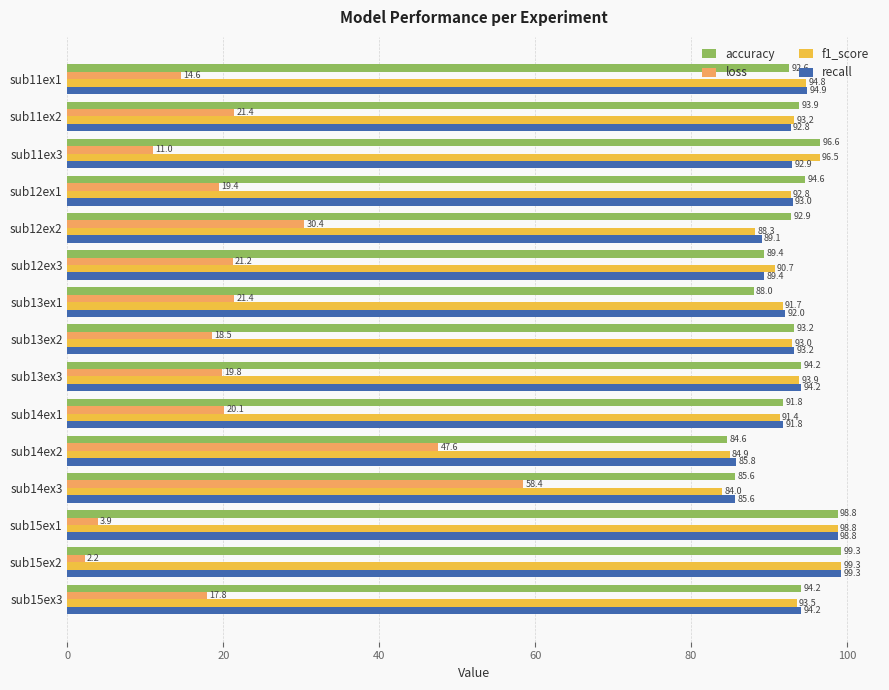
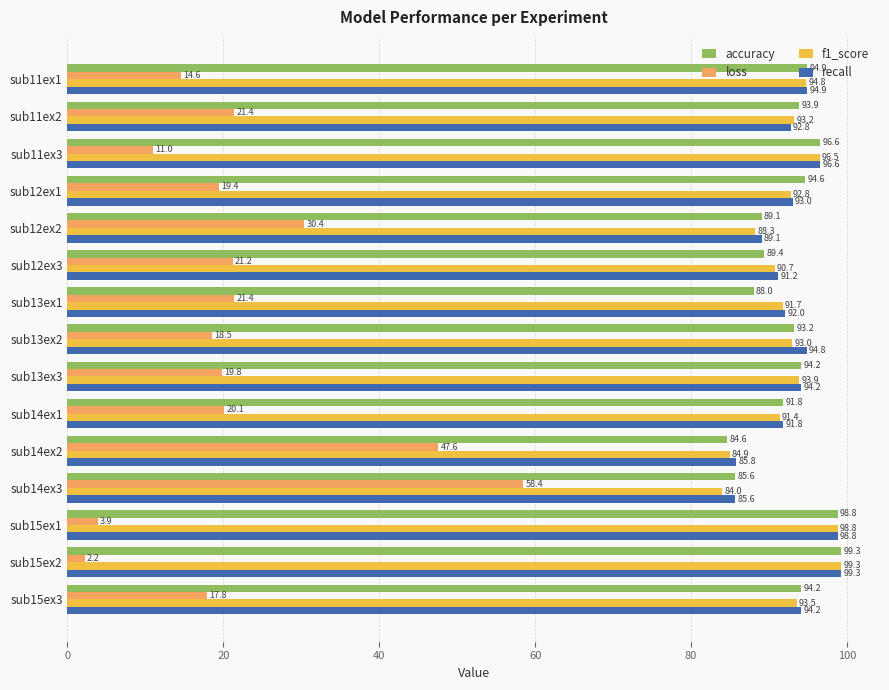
  {
    "accuracy": {
-     "sub11ex1": 92.6,
+     "sub11ex1": 94.9,
      "sub11ex2": 93.9,
      "sub11ex3": 96.6,
      "sub12ex1": 94.6,
-     "sub12ex2": 92.9,
+     "sub12ex2": 89.1,
      "sub12ex3": 89.4,
      "sub13ex1": 88.0,
      "sub13ex2": 93.2,
      "sub13ex3": 94.2,
      "sub14ex1": 91.8,
      "sub14ex2": 84.6,
      "sub14ex3": 85.6,
      "sub15ex1": 98.8,
      "sub15ex2": 99.3,
      "sub15ex3": 94.2
    },
    "recall": {
      "sub11ex2": 92.8,
-     "sub11ex3": 92.9,
+     "sub11ex3": 96.6,
      "sub12ex2": 89.1,
-     "sub12ex3": 89.4,
-     "sub13ex2": 93.2,
+     "sub12ex3": 91.2,
+     "sub13ex2": 94.8,
      "sub14ex1": 91.8,
      "sub14ex2": 85.8,
      "sub14ex3": 85.6,
      "sub15ex3": 94.2
    }
  }
